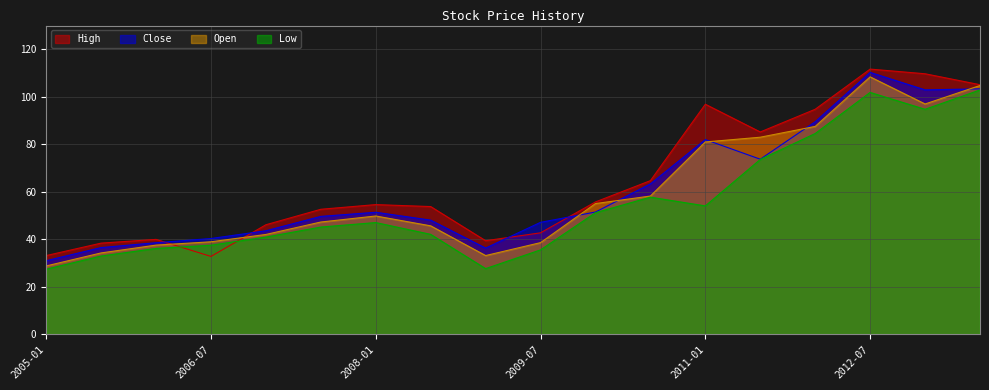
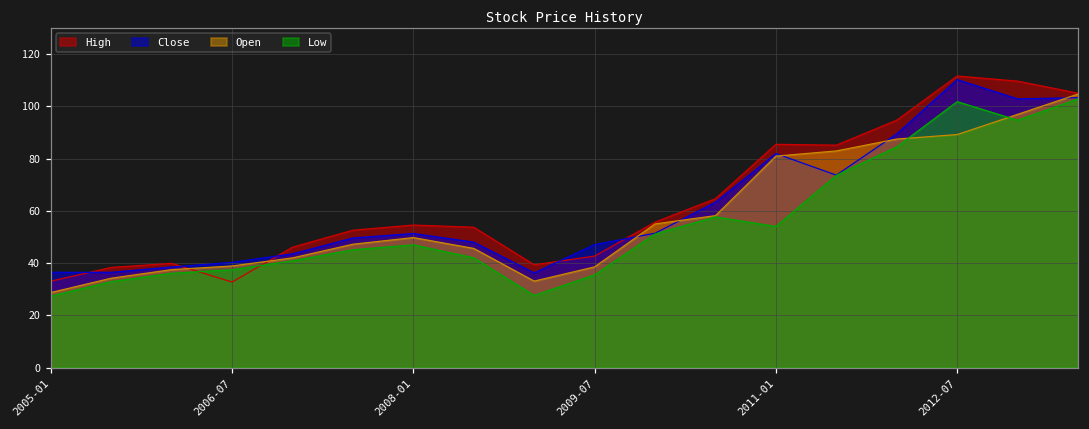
  {
    "High": {
      "2005-01": 33,
      "2006-07": 33,
      "2008-01": 55,
      "2009-07": 43,
-     "2011-01": 97,
+     "2011-01": 85,
      "2012-07": 112
    },
    "Close": {
-     "2005-01": 31,
+     "2005-01": 36,
      "2006-07": 40,
      "2008-01": 51,
      "2009-07": 47,
      "2012-07": 110
    },
    "Open": {
      "2005-01": 29,
      "2006-07": 39,
      "2008-01": 50,
      "2009-07": 39,
-     "2012-07": 108
+     "2012-07": 89
    },
    "Low": {
      "2005-01": 27,
      "2006-07": 37,
      "2008-01": 47,
      "2009-07": 36,
      "2011-01": 54,
      "2012-07": 102
    }
  }
